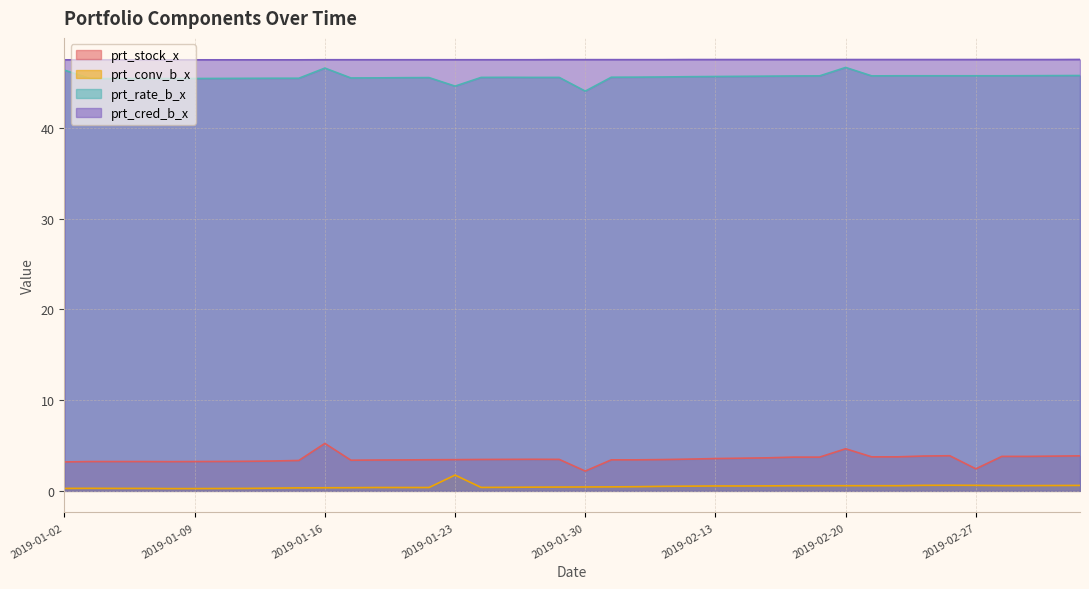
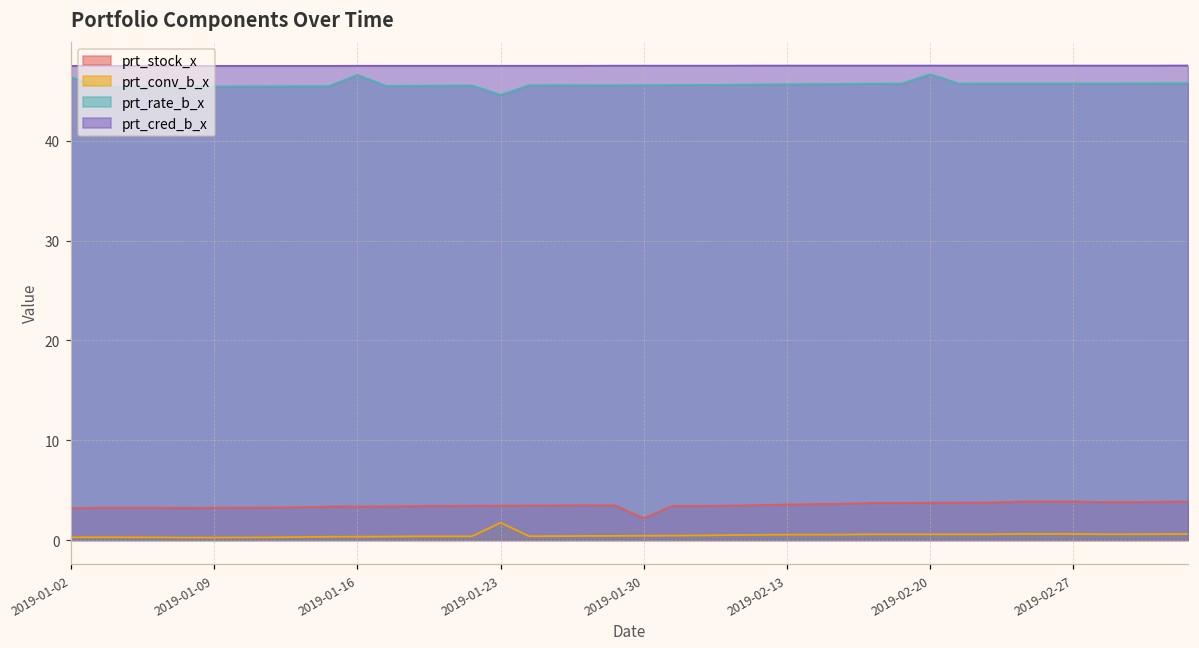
  {
    "prt_stock_x": {
      "2019-01-02": 3,
      "2019-01-09": 3,
-     "2019-01-16": 5,
+     "2019-01-16": 3,
      "2019-01-23": 3,
      "2019-01-30": 2,
      "2019-02-13": 4,
-     "2019-02-20": 5,
-     "2019-02-27": 2
+     "2019-02-20": 4,
+     "2019-02-27": 4
    },
    "prt_conv_b_x": {
      "2019-01-02": 0,
      "2019-01-09": 0,
      "2019-01-16": 0,
      "2019-01-23": 2,
      "2019-01-30": 0,
      "2019-02-13": 1,
      "2019-02-20": 1,
      "2019-02-27": 1
    },
    "prt_rate_b_x": {
      "2019-01-02": 46,
      "2019-01-16": 47,
      "2019-01-23": 45,
-     "2019-01-30": 44,
+     "2019-01-30": 46,
      "2019-02-13": 46,
      "2019-02-20": 47,
      "2019-02-27": 46
    },
    "prt_cred_b_x": {
      "2019-01-02": 48,
      "2019-01-16": 48,
      "2019-01-23": 48,
      "2019-01-30": 48,
      "2019-02-13": 48,
      "2019-02-20": 48,
      "2019-02-27": 48
    }
  }
